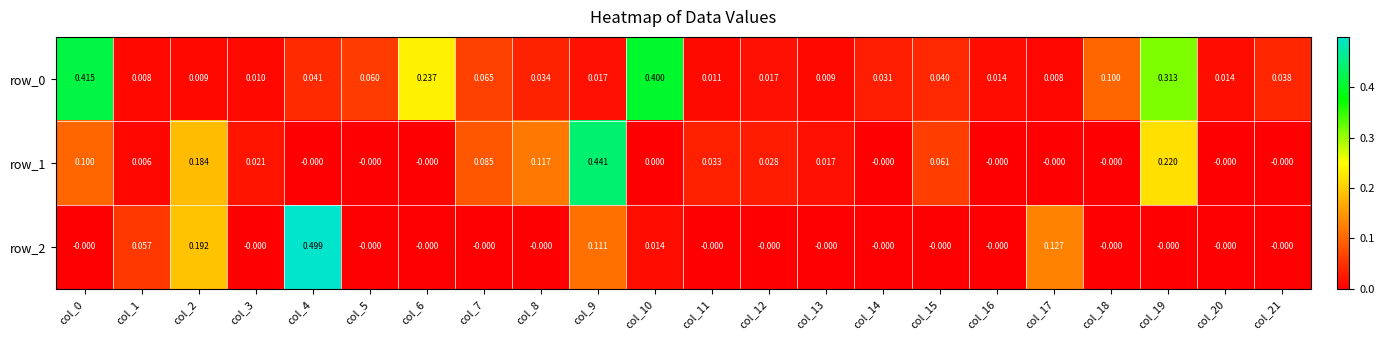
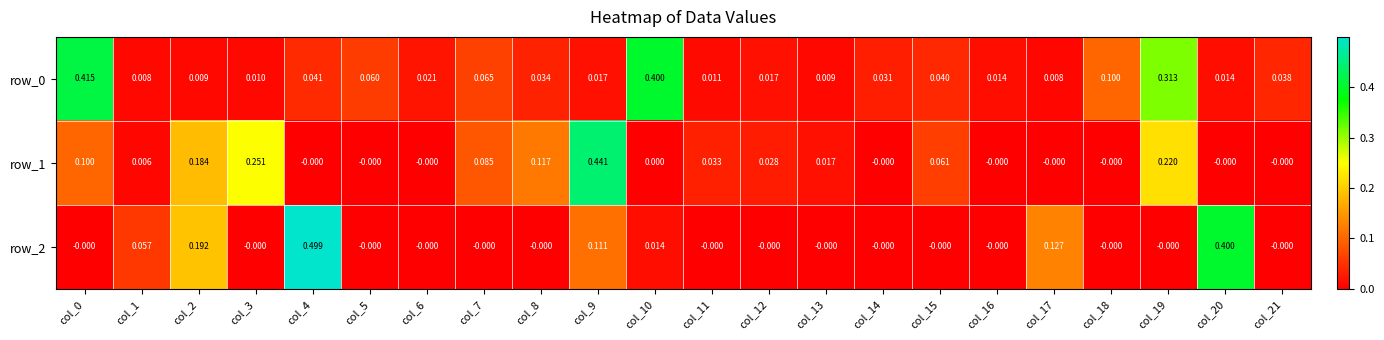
  {
    "row_0": {
      "col_0": 0.415,
      "col_1": 0.008,
      "col_2": 0.009,
      "col_3": 0.010,
      "col_4": 0.041,
      "col_5": 0.060,
-     "col_6": 0.237,
+     "col_6": 0.021,
      "col_7": 0.065,
      "col_8": 0.034,
      "col_9": 0.017,
      "col_10": 0.400,
      "col_11": 0.011,
      "col_12": 0.017,
      "col_13": 0.009,
      "col_14": 0.031,
      "col_15": 0.040,
      "col_16": 0.014,
      "col_17": 0.008,
      "col_18": 0.100,
      "col_19": 0.313,
      "col_20": 0.014,
      "col_21": 0.038
    },
    "row_1": {
      "col_0": 0.100,
      "col_1": 0.006,
      "col_2": 0.184,
-     "col_3": 0.021,
+     "col_3": 0.251,
      "col_4": -0.000,
      "col_5": -0.000,
      "col_6": -0.000,
      "col_7": 0.085,
      "col_8": 0.117,
      "col_9": 0.441,
      "col_10": 0.000,
      "col_11": 0.033,
      "col_12": 0.028,
      "col_13": 0.017,
      "col_14": -0.000,
      "col_15": 0.061,
      "col_16": -0.000,
      "col_17": -0.000,
      "col_18": -0.000,
      "col_19": 0.220,
      "col_20": -0.000,
      "col_21": -0.000
    },
    "row_2": {
      "col_0": -0.000,
      "col_1": 0.057,
      "col_2": 0.192,
      "col_3": -0.000,
      "col_4": 0.499,
      "col_5": -0.000,
      "col_6": -0.000,
      "col_7": -0.000,
      "col_8": -0.000,
      "col_9": 0.111,
      "col_10": 0.014,
      "col_11": -0.000,
      "col_12": -0.000,
      "col_13": -0.000,
      "col_14": -0.000,
      "col_15": -0.000,
      "col_16": -0.000,
      "col_17": 0.127,
      "col_18": -0.000,
      "col_19": -0.000,
-     "col_20": -0.000,
+     "col_20": 0.400,
      "col_21": -0.000
    }
  }
